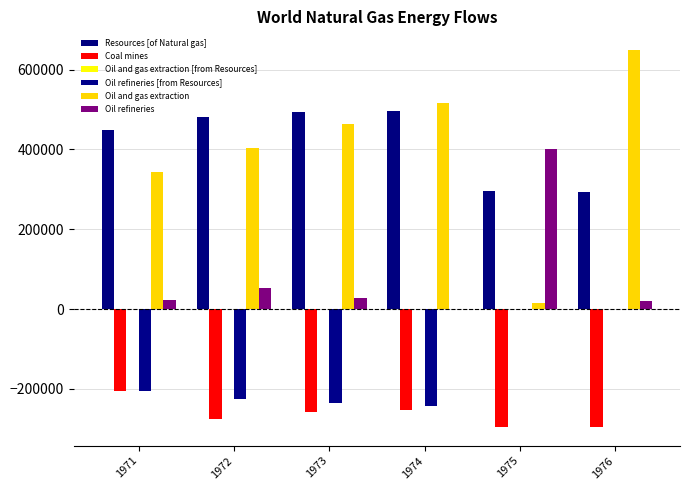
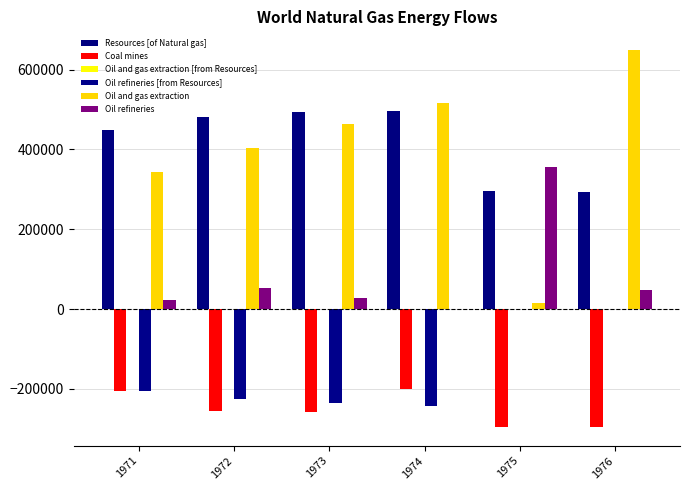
  {
    "Coal mines": {
      "1971": -210000,
-     "1972": -270000,
+     "1972": -250000,
      "1973": -260000,
-     "1974": -250000,
+     "1974": -200000,
      "1975": -290000,
      "1976": -290000
    },
    "Oil refineries": {
      "1971": 20000,
      "1972": 50000,
      "1973": 30000,
      "1974": 0,
-     "1975": 400000,
-     "1976": 20000
+     "1975": 360000,
+     "1976": 50000
    }
  }
